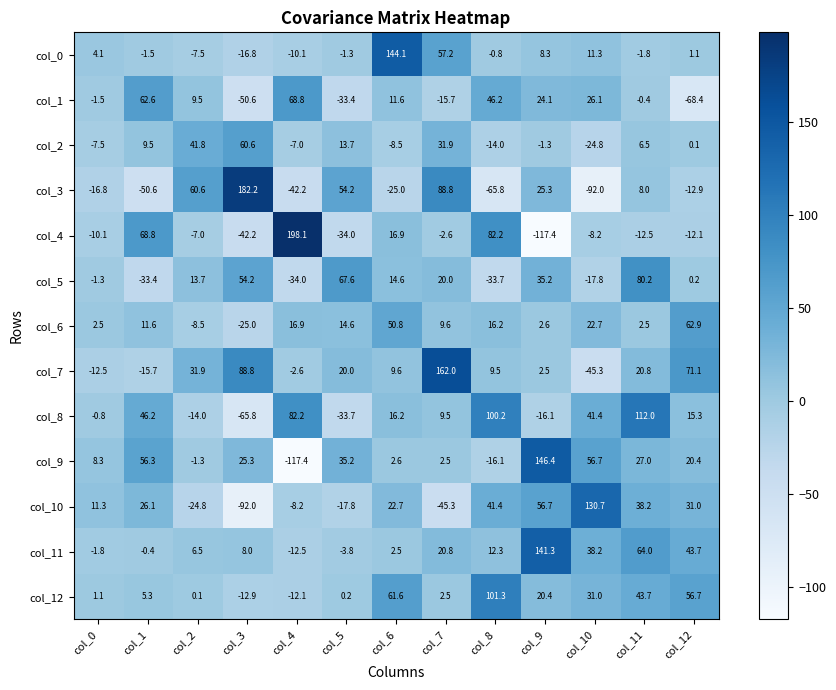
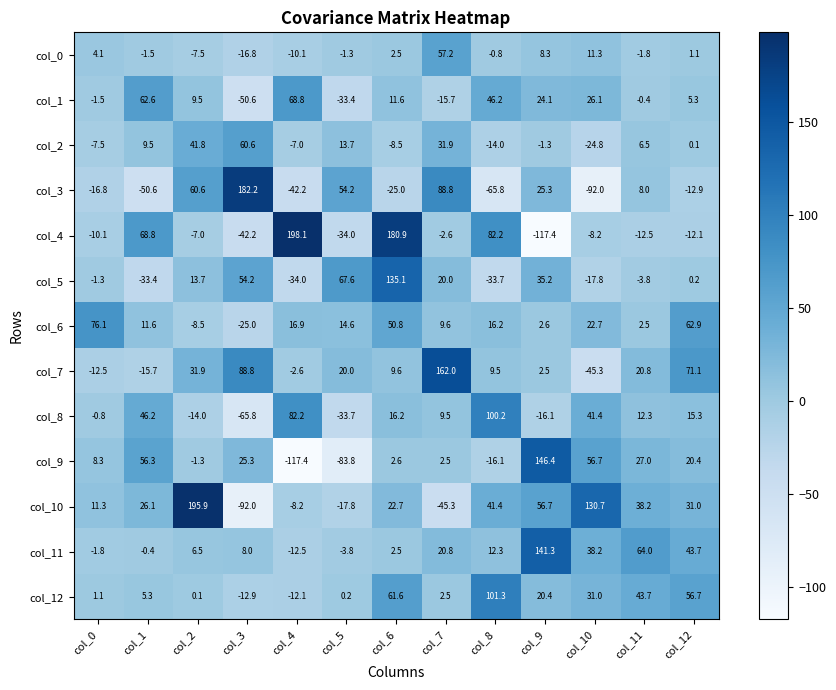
  {
    "col_0": {
      "col_0": 4.1,
      "col_1": -1.5,
      "col_2": -7.5,
      "col_3": -16.8,
      "col_4": -10.1,
      "col_5": -1.3,
-     "col_6": 144.1,
+     "col_6": 2.5,
      "col_7": 57.2,
      "col_8": -0.8,
      "col_9": 8.3,
      "col_10": 11.3,
      "col_11": -1.8,
      "col_12": 1.1
    },
    "col_1": {
      "col_0": -1.5,
      "col_1": 62.6,
      "col_2": 9.5,
      "col_3": -50.6,
      "col_4": 68.8,
      "col_5": -33.4,
      "col_6": 11.6,
      "col_7": -15.7,
      "col_8": 46.2,
      "col_9": 24.1,
      "col_10": 26.1,
      "col_11": -0.4,
-     "col_12": -68.4
+     "col_12": 5.3
    },
    "col_2": {
      "col_0": -7.5,
      "col_1": 9.5,
      "col_2": 41.8,
      "col_3": 60.6,
      "col_4": -7.0,
      "col_5": 13.7,
      "col_6": -8.5,
      "col_7": 31.9,
      "col_8": -14.0,
      "col_9": -1.3,
      "col_10": -24.8,
      "col_11": 6.5,
      "col_12": 0.1
    },
    "col_3": {
      "col_0": -16.8,
      "col_1": -50.6,
      "col_2": 60.6,
      "col_3": 182.2,
      "col_4": -42.2,
      "col_5": 54.2,
      "col_6": -25.0,
      "col_7": 88.8,
      "col_8": -65.8,
      "col_9": 25.3,
      "col_10": -92.0,
      "col_11": 8.0,
      "col_12": -12.9
    },
    "col_4": {
      "col_0": -10.1,
      "col_1": 68.8,
      "col_2": -7.0,
      "col_3": -42.2,
      "col_4": 198.1,
      "col_5": -34.0,
-     "col_6": 16.9,
+     "col_6": 180.9,
      "col_7": -2.6,
      "col_8": 82.2,
      "col_9": -117.4,
      "col_10": -8.2,
      "col_11": -12.5,
      "col_12": -12.1
    },
    "col_5": {
      "col_0": -1.3,
      "col_1": -33.4,
      "col_2": 13.7,
      "col_3": 54.2,
      "col_4": -34.0,
      "col_5": 67.6,
-     "col_6": 14.6,
+     "col_6": 135.1,
      "col_7": 20.0,
      "col_8": -33.7,
      "col_9": 35.2,
      "col_10": -17.8,
-     "col_11": 80.2,
+     "col_11": -3.8,
      "col_12": 0.2
    },
    "col_6": {
-     "col_0": 2.5,
+     "col_0": 76.1,
      "col_1": 11.6,
      "col_2": -8.5,
      "col_3": -25.0,
      "col_4": 16.9,
      "col_5": 14.6,
      "col_6": 50.8,
      "col_7": 9.6,
      "col_8": 16.2,
      "col_9": 2.6,
      "col_10": 22.7,
      "col_11": 2.5,
      "col_12": 62.9
    },
    "col_7": {
      "col_0": -12.5,
      "col_1": -15.7,
      "col_2": 31.9,
      "col_3": 88.8,
      "col_4": -2.6,
      "col_5": 20.0,
      "col_6": 9.6,
      "col_7": 162.0,
      "col_8": 9.5,
      "col_9": 2.5,
      "col_10": -45.3,
      "col_11": 20.8,
      "col_12": 71.1
    },
    "col_8": {
      "col_0": -0.8,
      "col_1": 46.2,
      "col_2": -14.0,
      "col_3": -65.8,
      "col_4": 82.2,
      "col_5": -33.7,
      "col_6": 16.2,
      "col_7": 9.5,
      "col_8": 100.2,
      "col_9": -16.1,
      "col_10": 41.4,
-     "col_11": 112.0,
+     "col_11": 12.3,
      "col_12": 15.3
    },
    "col_9": {
      "col_0": 8.3,
      "col_1": 56.3,
      "col_2": -1.3,
      "col_3": 25.3,
      "col_4": -117.4,
-     "col_5": 35.2,
+     "col_5": -83.8,
      "col_6": 2.6,
      "col_7": 2.5,
      "col_8": -16.1,
      "col_9": 146.4,
      "col_10": 56.7,
      "col_11": 27.0,
      "col_12": 20.4
    },
    "col_10": {
      "col_0": 11.3,
      "col_1": 26.1,
-     "col_2": -24.8,
+     "col_2": 195.9,
      "col_3": -92.0,
      "col_4": -8.2,
      "col_5": -17.8,
      "col_6": 22.7,
      "col_7": -45.3,
      "col_8": 41.4,
      "col_9": 56.7,
      "col_10": 130.7,
      "col_11": 38.2,
      "col_12": 31.0
    },
    "col_11": {
      "col_0": -1.8,
      "col_1": -0.4,
      "col_2": 6.5,
      "col_3": 8.0,
      "col_4": -12.5,
      "col_5": -3.8,
      "col_6": 2.5,
      "col_7": 20.8,
      "col_8": 12.3,
      "col_9": 141.3,
      "col_10": 38.2,
      "col_11": 64.0,
      "col_12": 43.7
    },
    "col_12": {
      "col_0": 1.1,
      "col_1": 5.3,
      "col_2": 0.1,
      "col_3": -12.9,
      "col_4": -12.1,
      "col_5": 0.2,
      "col_6": 61.6,
      "col_7": 2.5,
      "col_8": 101.3,
      "col_9": 20.4,
      "col_10": 31.0,
      "col_11": 43.7,
      "col_12": 56.7
    }
  }
